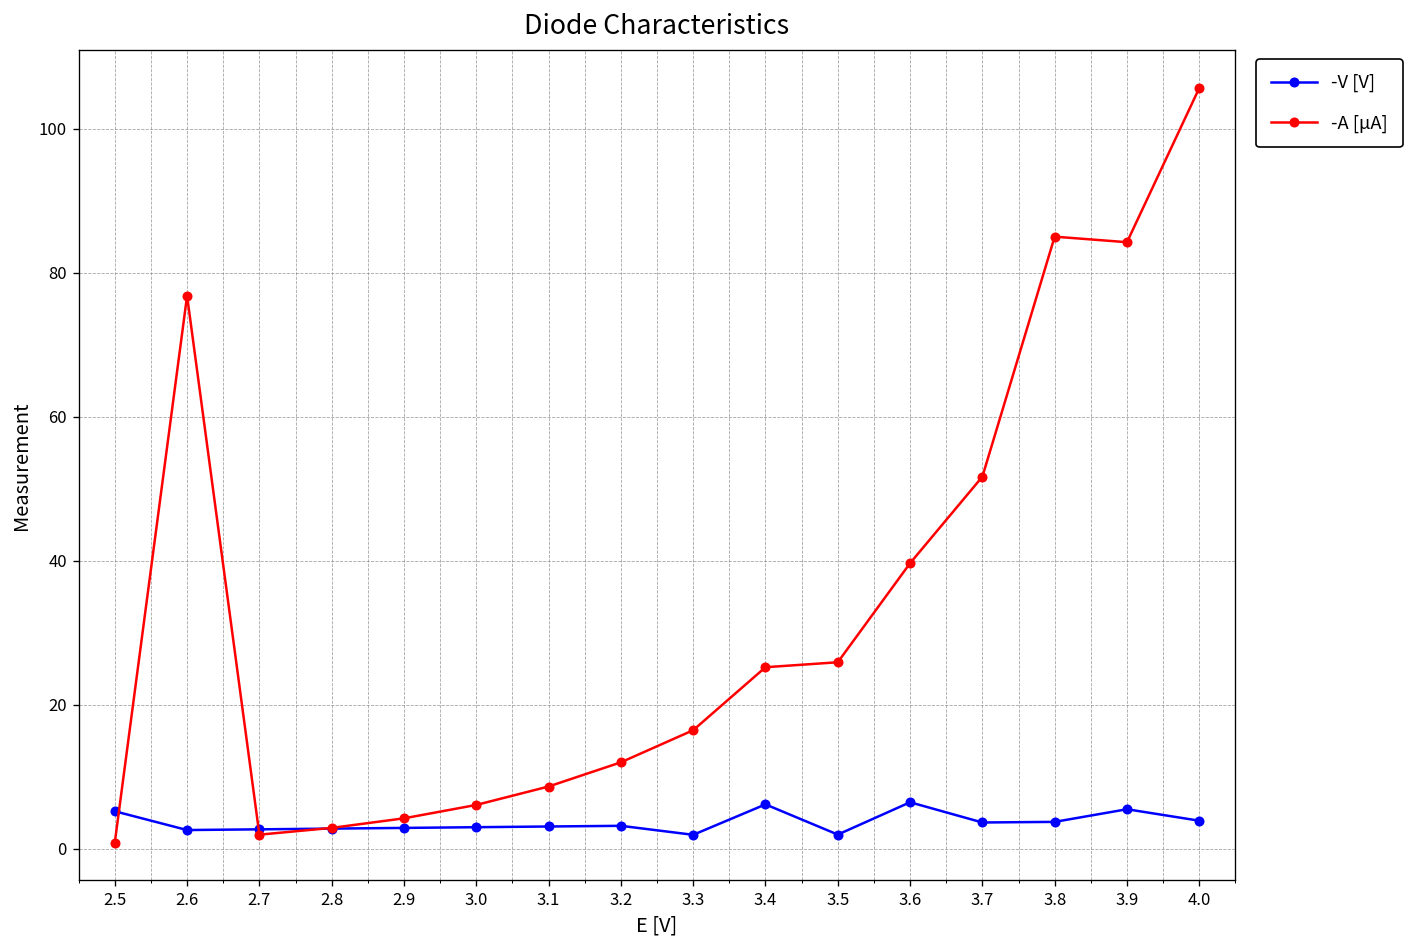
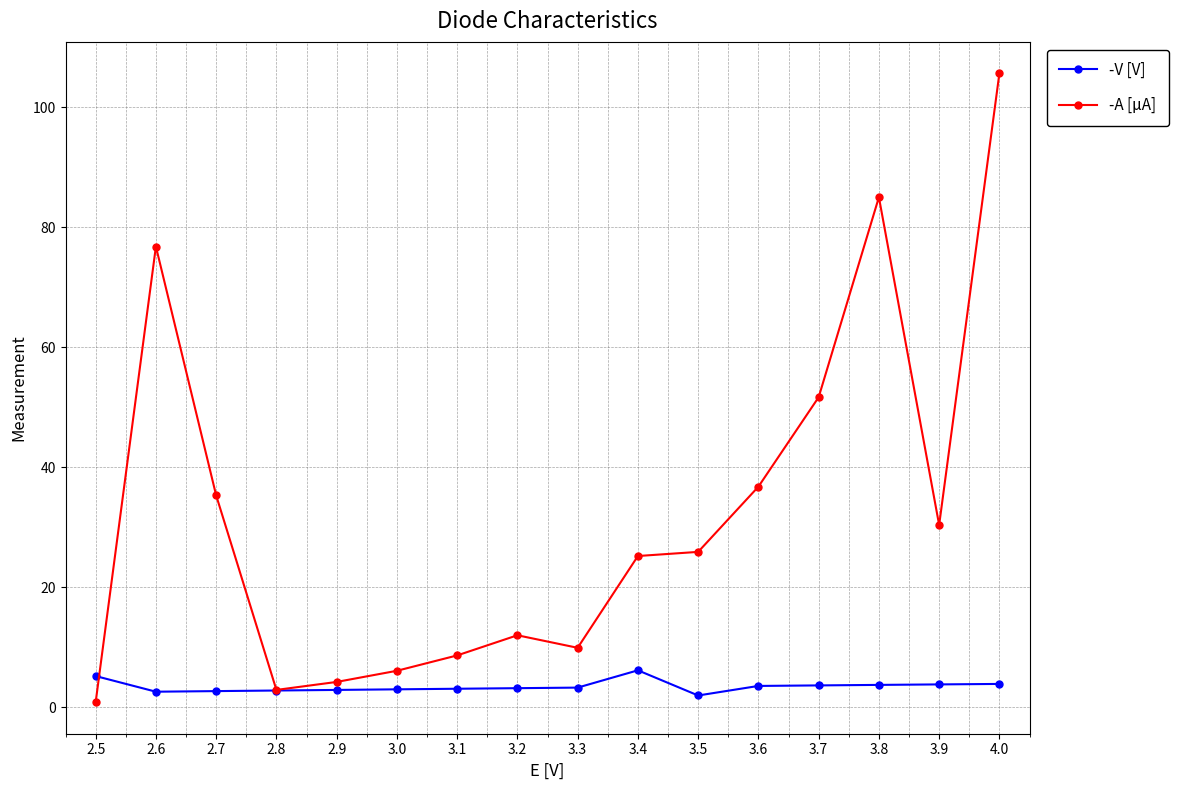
  {
    "-V [V]": {
      "2.5": 5,
      "2.6": 3,
      "2.7": 3,
      "2.9": 3,
      "3.0": 3,
      "3.1": 3,
      "3.2": 3,
-     "3.3": 2,
+     "3.3": 3,
      "3.4": 6,
      "3.5": 2,
-     "3.6": 6,
+     "3.6": 4,
      "3.7": 4,
      "3.8": 4,
-     "3.9": 5,
+     "3.9": 4,
      "4.0": 4
    },
    "-A [μA]": {
      "2.5": 1,
      "2.6": 77,
-     "2.7": 2,
+     "2.7": 35,
      "2.9": 4,
      "3.0": 6,
      "3.1": 9,
      "3.2": 12,
-     "3.3": 16,
+     "3.3": 10,
      "3.4": 25,
      "3.5": 26,
-     "3.6": 40,
+     "3.6": 37,
      "3.7": 52,
      "3.8": 85,
-     "3.9": 84,
+     "3.9": 30,
      "4.0": 106
    }
  }
